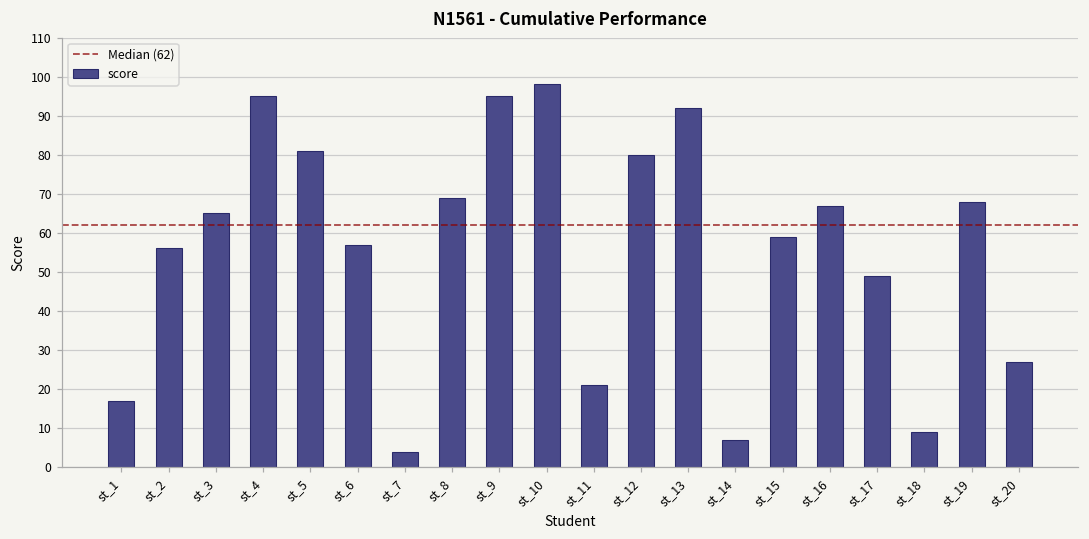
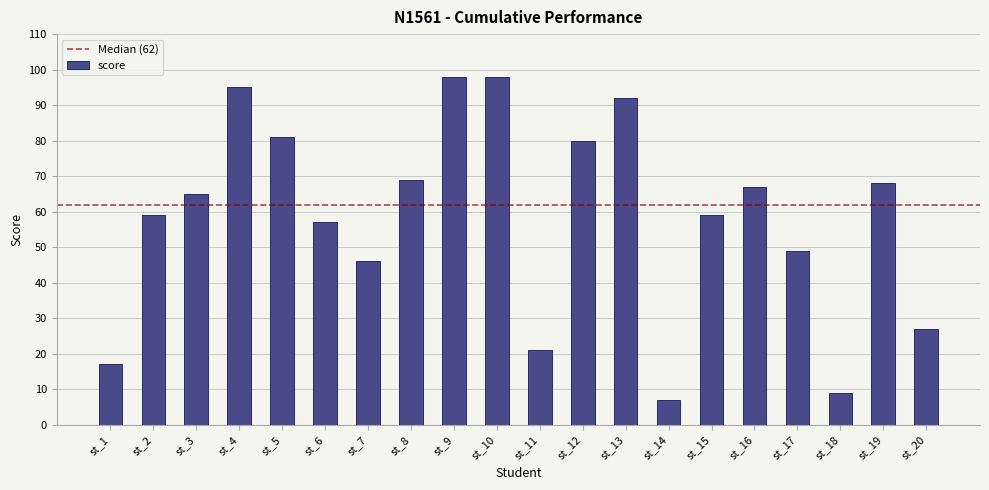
  {
    "st_1": 17,
-   "st_2": 56,
+   "st_2": 59,
    "st_3": 65,
    "st_4": 95,
    "st_5": 81,
    "st_6": 57,
-   "st_7": 4,
+   "st_7": 46,
    "st_8": 69,
-   "st_9": 95,
+   "st_9": 98,
    "st_10": 98,
    "st_11": 21,
    "st_12": 80,
    "st_13": 92,
    "st_14": 7,
    "st_15": 59,
    "st_16": 67,
    "st_17": 49,
    "st_18": 9,
    "st_19": 68,
    "st_20": 27
  }
